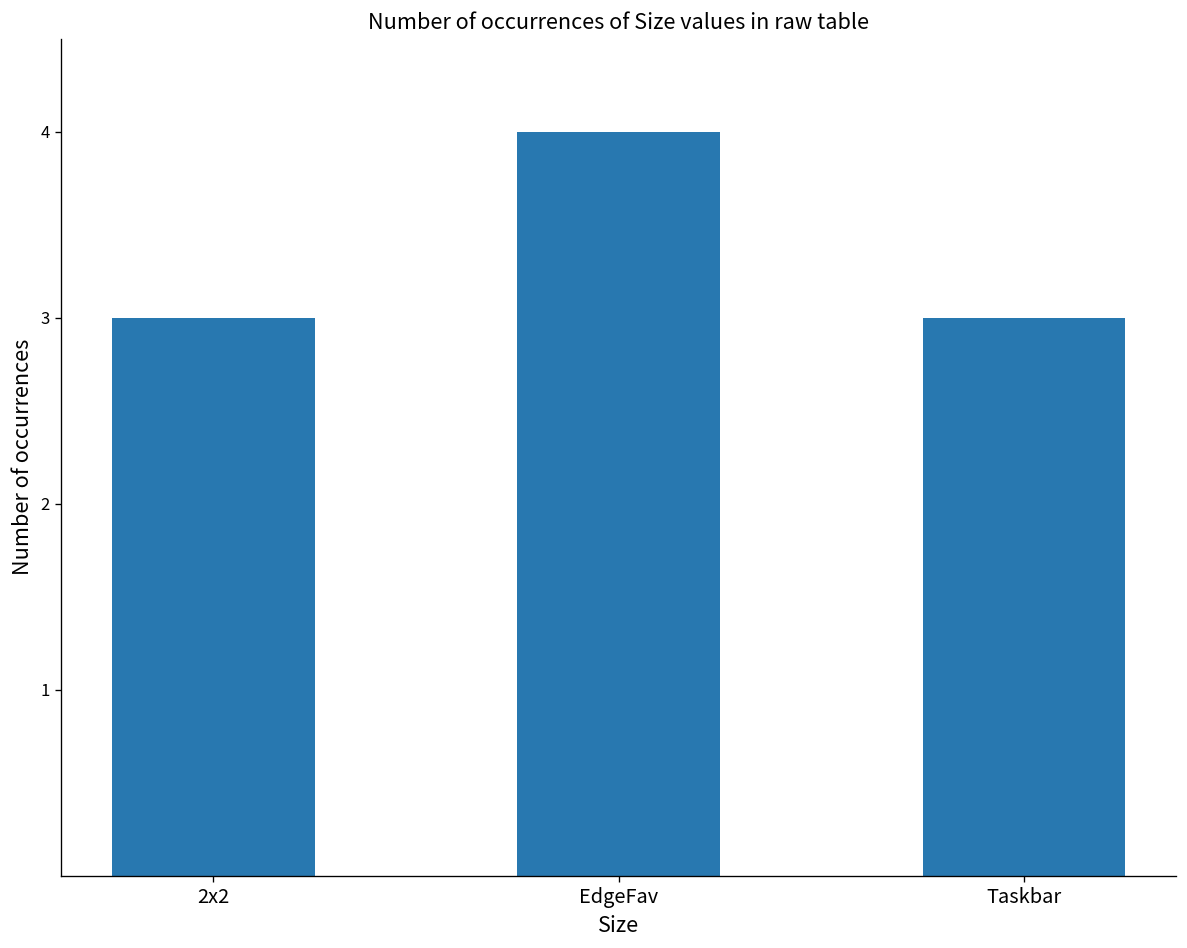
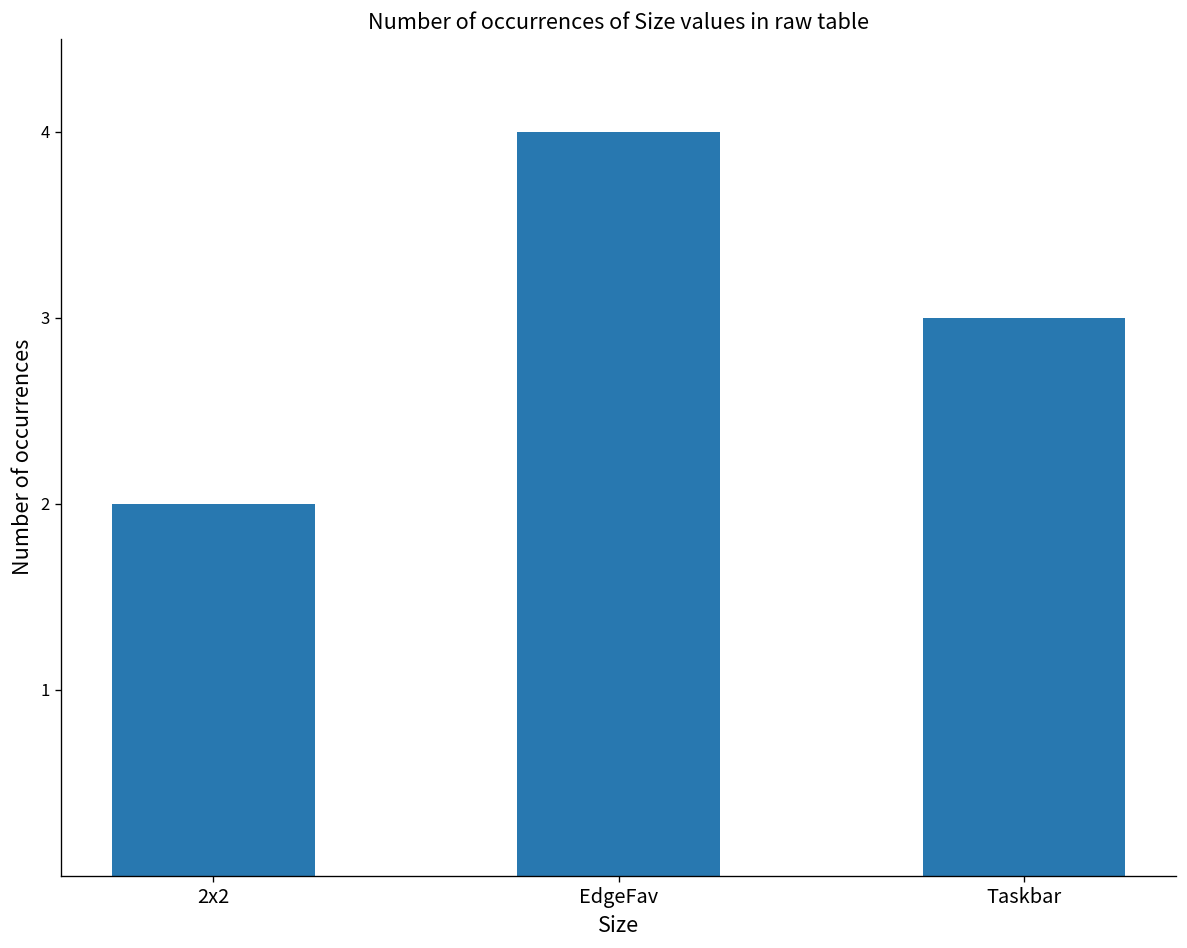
  {
-   "2x2": 3,
+   "2x2": 2,
    "EdgeFav": 4,
    "Taskbar": 3
  }
